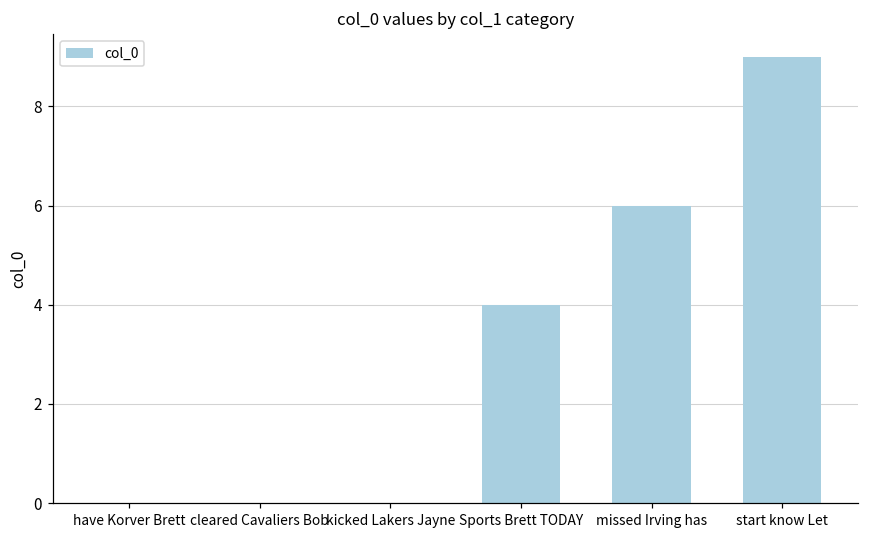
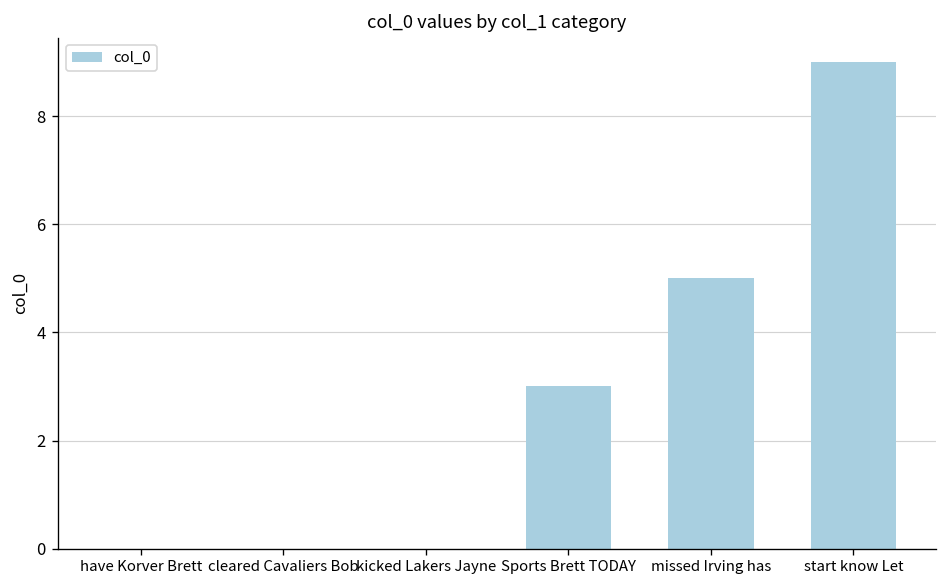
  {
    "have Korver Brett": 0,
    "cleared Cavaliers Bob": 0,
    "kicked Lakers Jayne": 0,
-   "Sports Brett TODAY": 4,
-   "missed Irving has": 6,
+   "Sports Brett TODAY": 3,
+   "missed Irving has": 5,
    "start know Let": 9
  }
